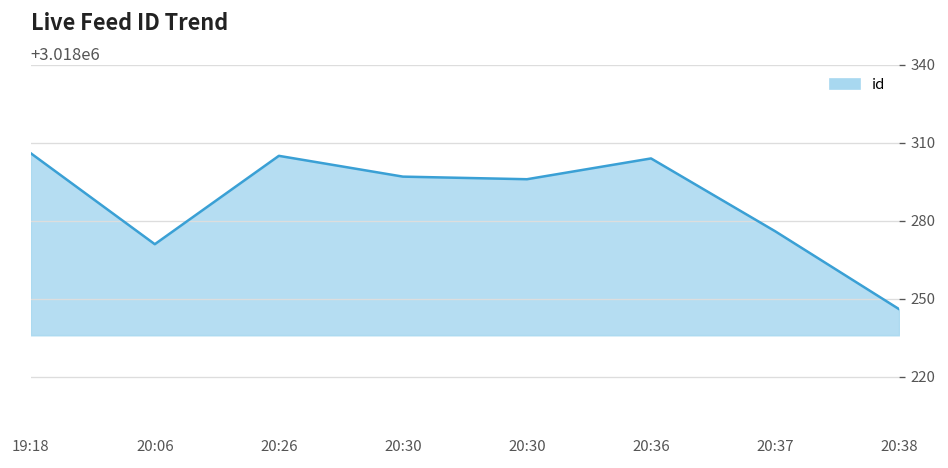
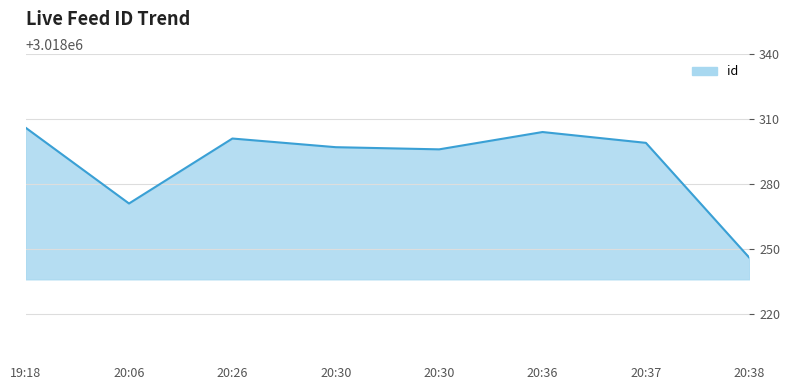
  {
    "19:18": 3018306,
    "20:06": 3018271,
-   "20:26": 3018305,
+   "20:26": 3018301,
    "20:36": 3018304,
-   "20:37": 3018276,
+   "20:37": 3018299,
    "20:38": 3018246
  }
